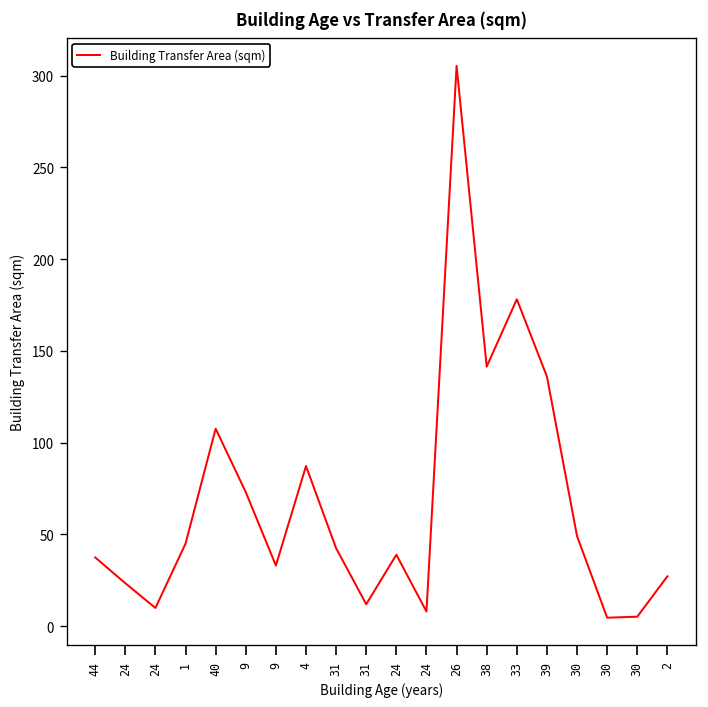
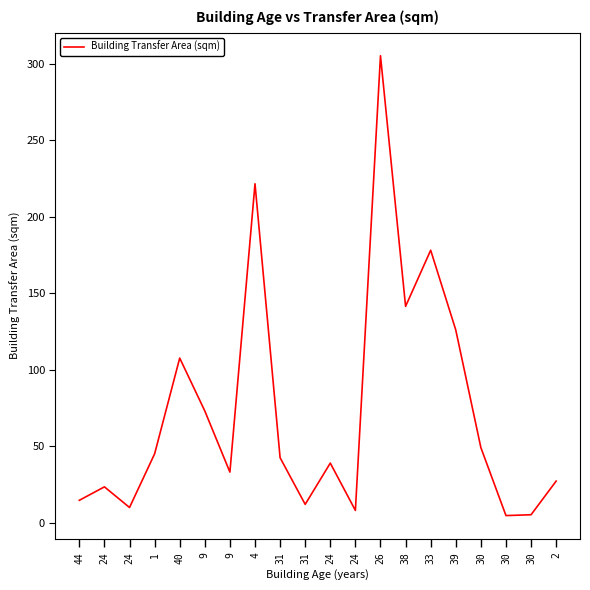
  {
-   "44": 37,
+   "44": 15,
    "1": 45,
    "40": 108,
-   "4": 87,
+   "4": 222,
    "26": 305,
    "38": 141,
    "33": 178,
-   "39": 136,
+   "39": 126,
    "2": 27
  }
